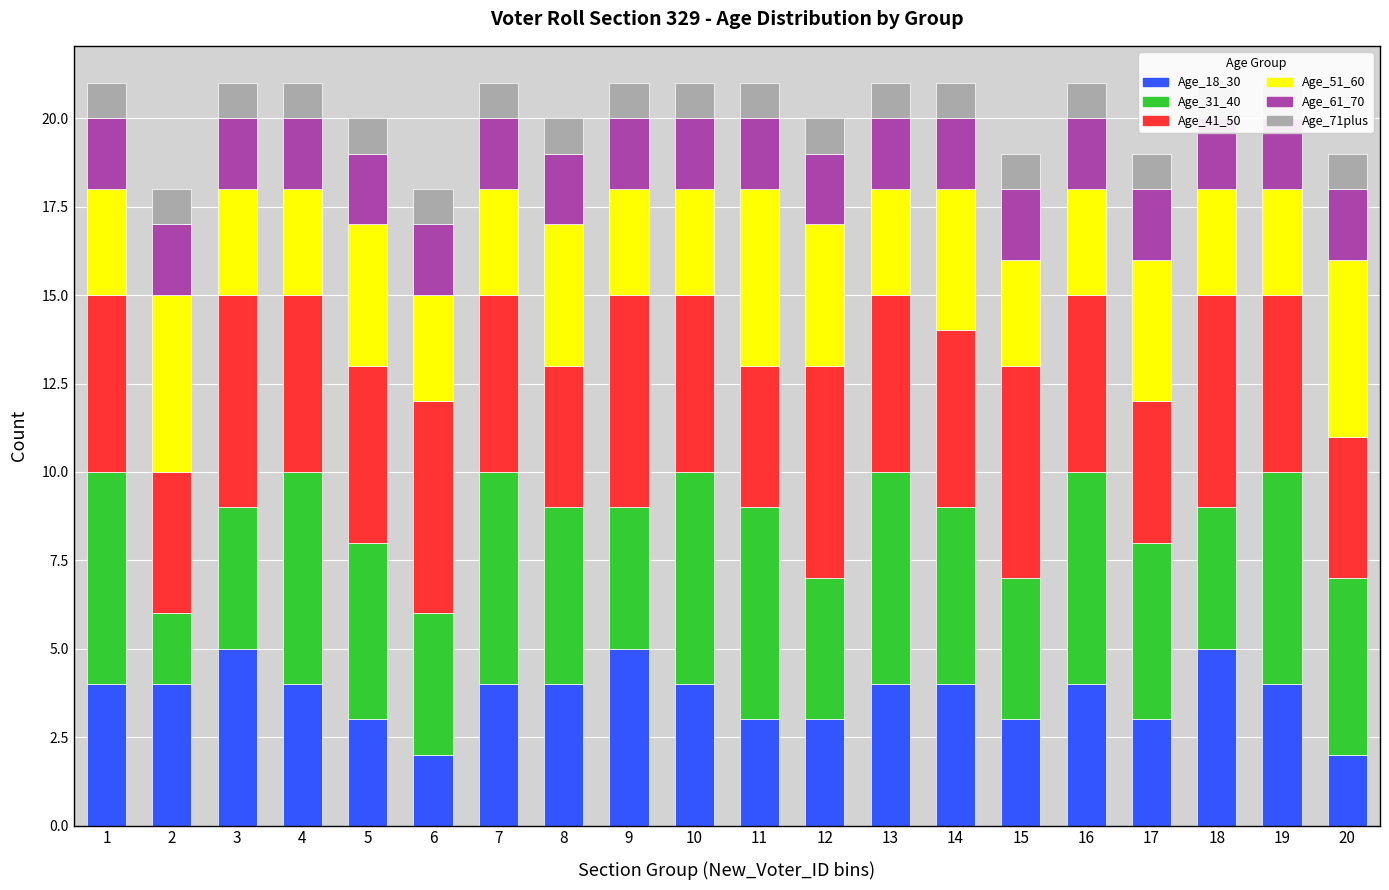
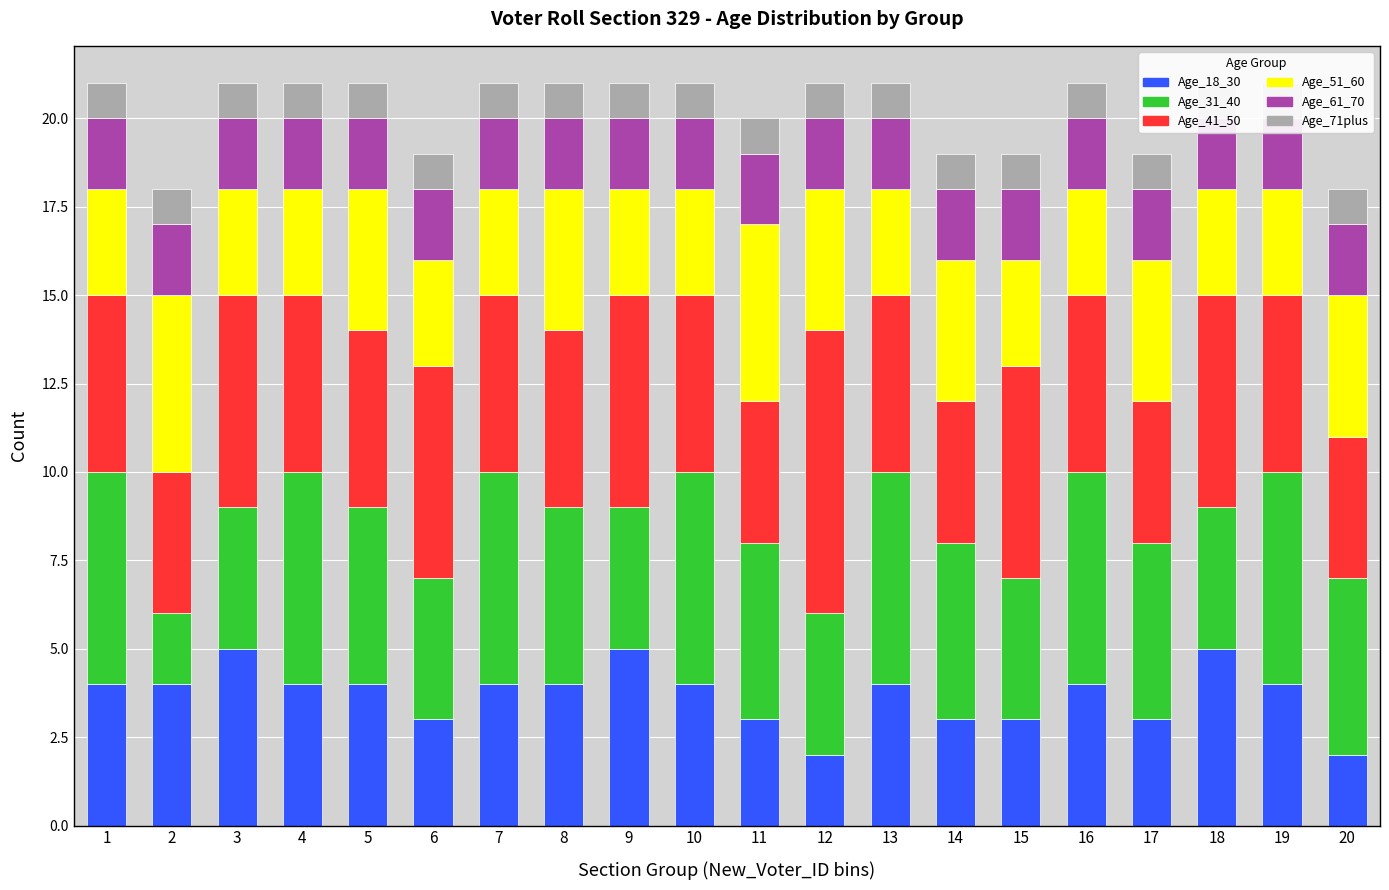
  {
    "Age_18_30": {
      "1": 4,
      "2": 4,
      "3": 5,
      "4": 4,
-     "5": 3,
-     "6": 2,
+     "5": 4,
+     "6": 3,
      "7": 4,
      "8": 4,
      "9": 5,
      "10": 4,
      "11": 3,
-     "12": 3,
+     "12": 2,
      "13": 4,
-     "14": 4,
+     "14": 3,
      "15": 3,
      "16": 4,
      "17": 3,
      "18": 5,
      "19": 4,
      "20": 2
    },
    "Age_31_40": {
-     "11": 6
+     "11": 5
    },
    "Age_41_50": {
      "1": 5,
      "2": 4,
      "3": 6,
      "4": 5,
      "5": 5,
      "6": 6,
      "7": 5,
-     "8": 4,
+     "8": 5,
      "9": 6,
      "10": 5,
      "11": 4,
-     "12": 6,
+     "12": 8,
      "13": 5,
-     "14": 5,
+     "14": 4,
      "15": 6,
      "16": 5,
      "17": 4,
      "18": 6,
      "19": 5,
      "20": 4
    },
    "Age_51_60": {
      "1": 3,
      "2": 5,
      "3": 3,
      "4": 3,
      "5": 4,
      "6": 3,
      "7": 3,
      "8": 4,
      "9": 3,
      "10": 3,
      "11": 5,
      "12": 4,
      "13": 3,
      "14": 4,
      "15": 3,
      "16": 3,
      "17": 4,
      "18": 3,
      "19": 3,
-     "20": 5
+     "20": 4
    },
    "Age_61_70": {
      "1": 2,
      "2": 2,
      "3": 2,
      "4": 2,
      "5": 2,
      "6": 2,
      "7": 2,
      "8": 2,
      "9": 2,
      "10": 2,
      "11": 2,
      "12": 2,
      "13": 2,
      "14": 2,
      "15": 2,
      "16": 2,
      "17": 2,
      "20": 2
    },
    "Age_71plus": {
      "1": 1,
      "2": 1,
      "3": 1,
      "4": 1,
      "5": 1,
      "6": 1,
      "7": 1,
      "8": 1,
      "9": 1,
      "10": 1,
      "11": 1,
      "12": 1,
      "13": 1,
      "14": 1,
      "15": 1,
      "16": 1,
      "17": 1,
      "20": 1
    }
  }
